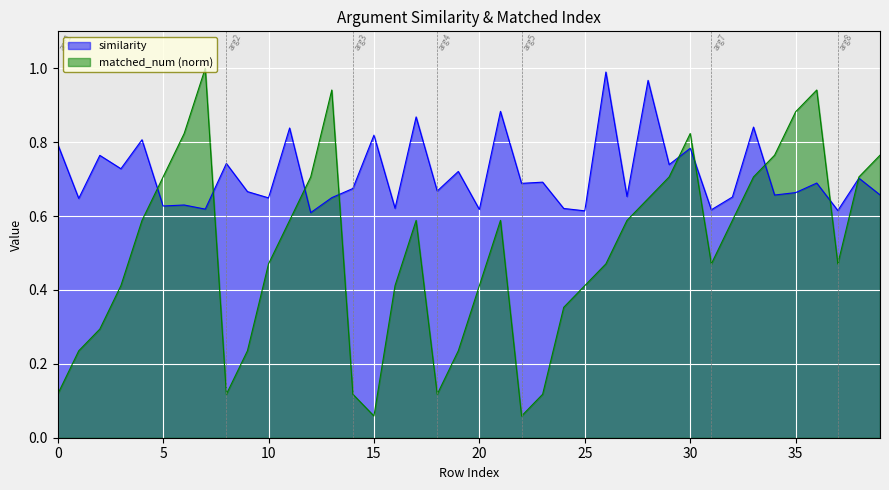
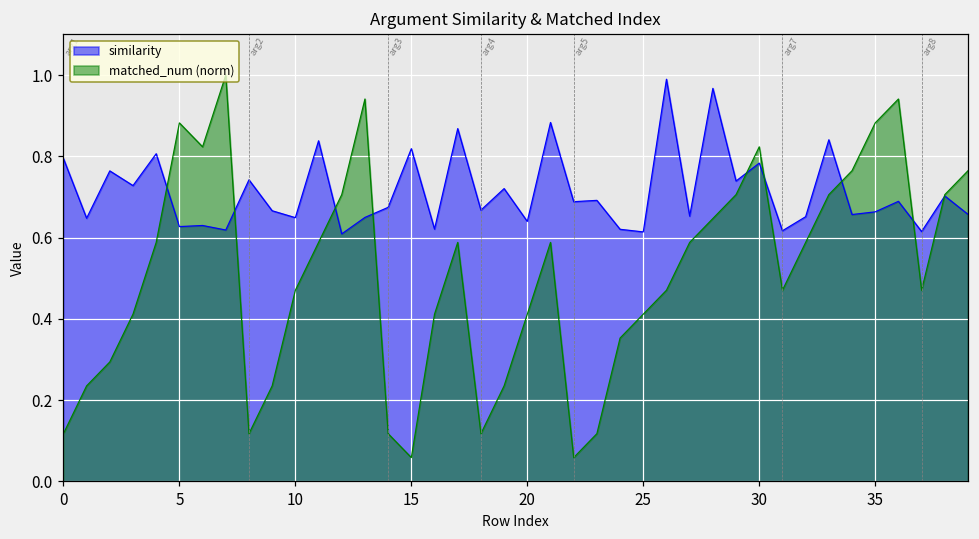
  {
    "similarity": {
      "0": 0.79,
      "5": 0.63,
      "10": 0.65,
      "15": 0.82,
-     "20": 0.62,
+     "20": 0.64,
      "25": 0.61,
      "30": 0.78,
      "35": 0.66
    },
    "matched_num (norm)": {
      "0": 0.12,
-     "5": 0.71,
+     "5": 0.88,
      "10": 0.47,
      "15": 0.06,
      "20": 0.41,
      "25": 0.41,
      "30": 0.82,
      "35": 0.88
    }
  }
